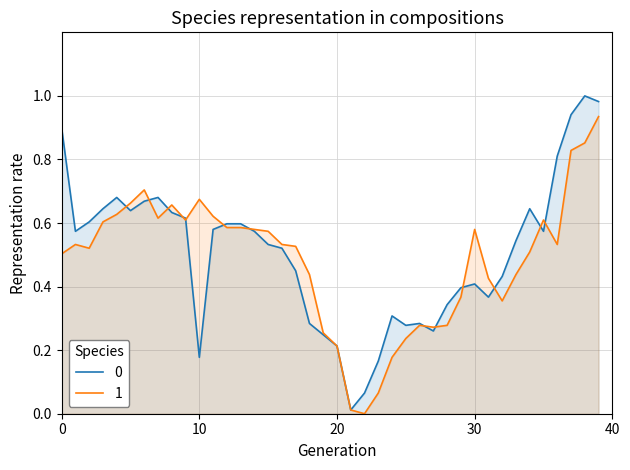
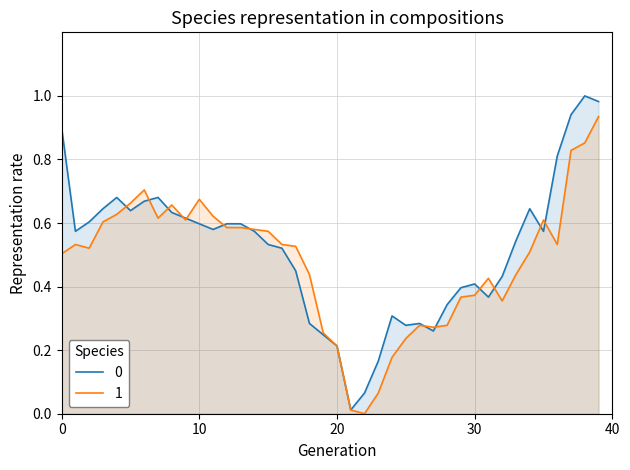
  {
    "0": {
      "0": 0.90,
-     "10": 0.18,
+     "10": 0.60,
      "30": 0.41
    },
    "1": {
      "0": 0.50,
      "10": 0.67,
-     "30": 0.58
+     "30": 0.37
    }
  }
